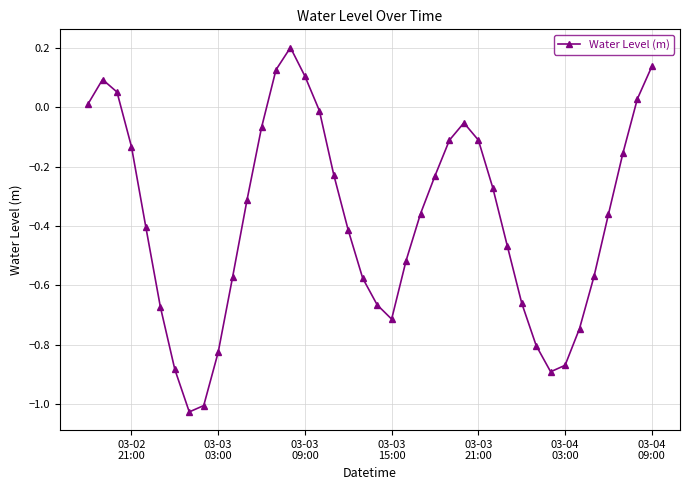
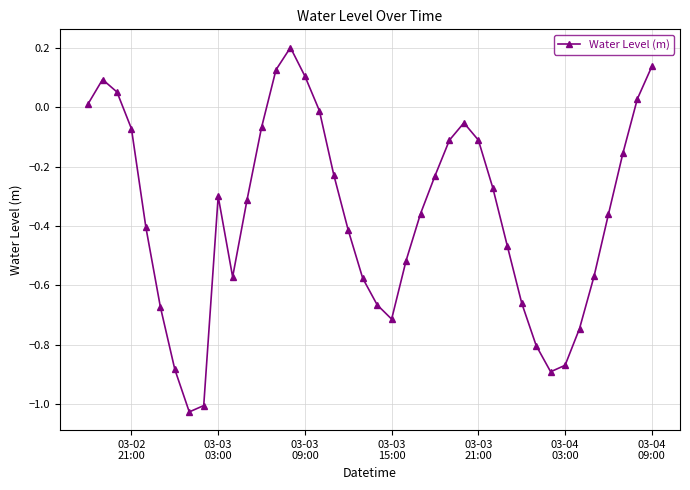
  {
-   "03-02 21:00": -0.13,
-   "03-03 03:00": -0.83,
+   "03-02 21:00": -0.07,
+   "03-03 03:00": -0.30,
    "03-03 09:00": 0.11,
    "03-03 15:00": -0.71,
    "03-03 21:00": -0.11,
    "03-04 03:00": -0.87,
    "03-04 09:00": 0.14
  }
